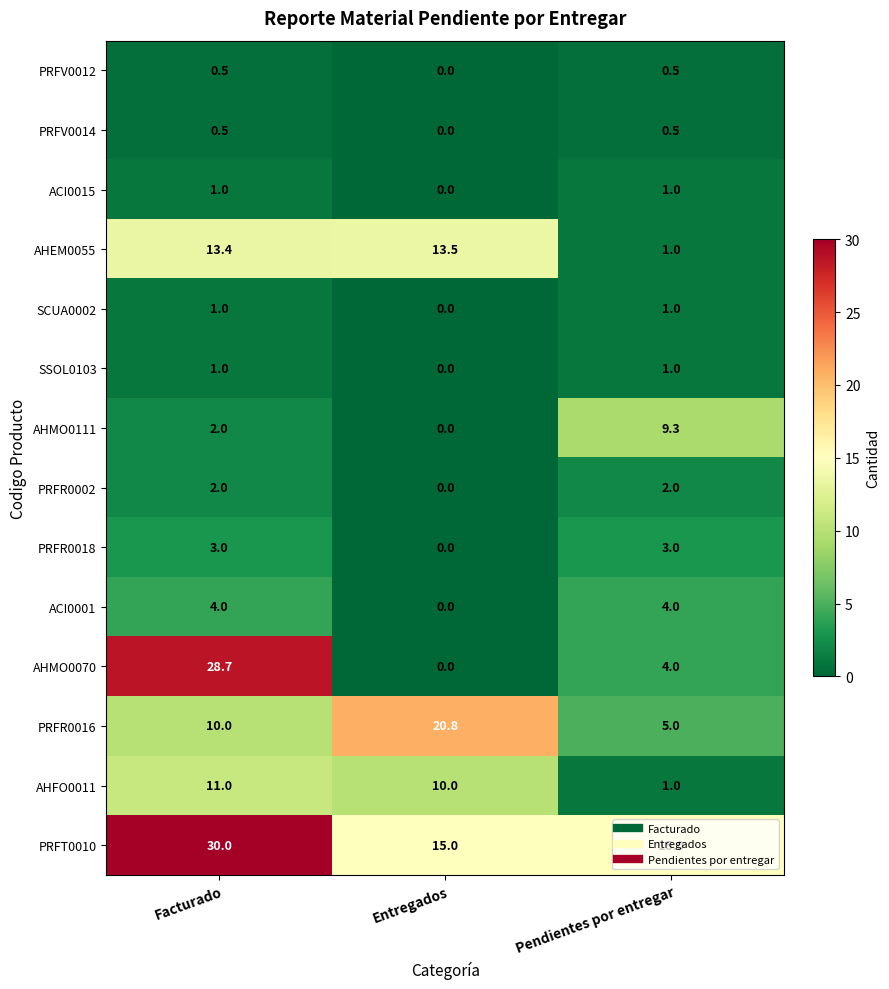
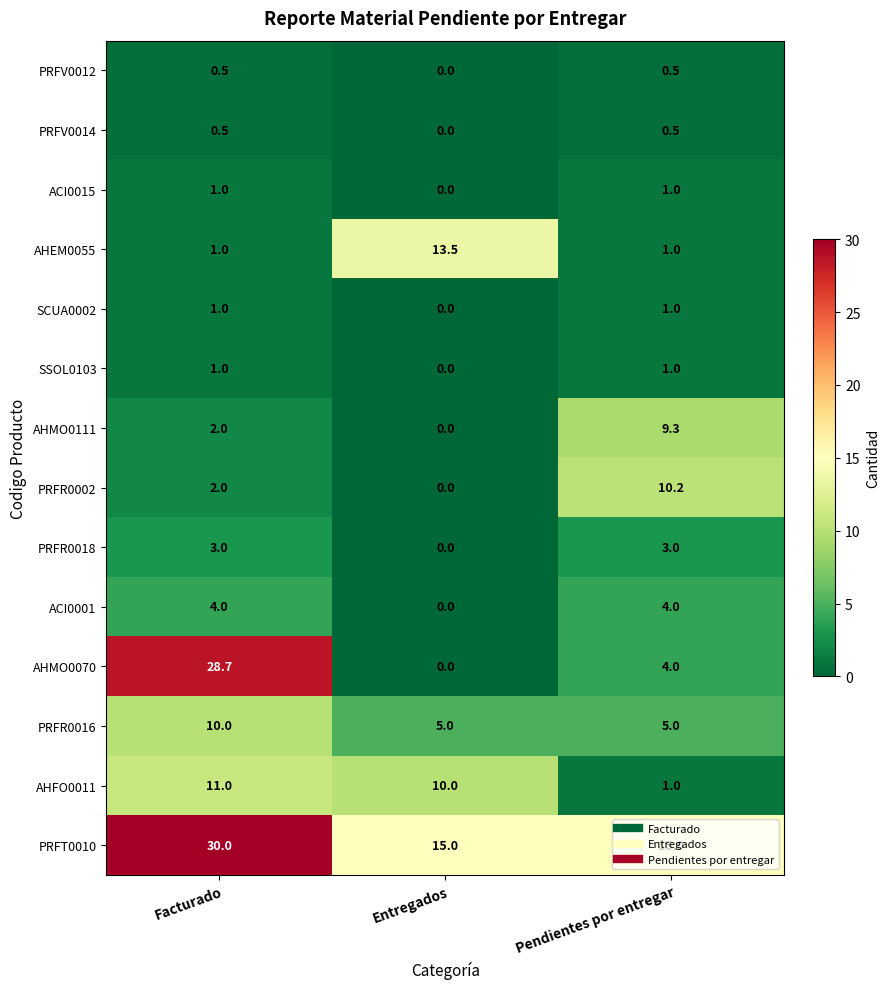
  {
    "PRFV0012": {
      "Facturado": 0.5,
      "Entregados": 0.0,
      "Pendientes por entregar": 0.5
    },
    "PRFV0014": {
      "Facturado": 0.5,
      "Entregados": 0.0,
      "Pendientes por entregar": 0.5
    },
    "ACI0015": {
      "Facturado": 1.0,
      "Entregados": 0.0,
      "Pendientes por entregar": 1.0
    },
    "AHEM0055": {
-     "Facturado": 13.4,
+     "Facturado": 1.0,
      "Entregados": 13.5,
      "Pendientes por entregar": 1.0
    },
    "SCUA0002": {
      "Facturado": 1.0,
      "Entregados": 0.0,
      "Pendientes por entregar": 1.0
    },
    "SSOL0103": {
      "Facturado": 1.0,
      "Entregados": 0.0,
      "Pendientes por entregar": 1.0
    },
    "AHMO0111": {
      "Facturado": 2.0,
      "Entregados": 0.0,
      "Pendientes por entregar": 9.3
    },
    "PRFR0002": {
      "Facturado": 2.0,
      "Entregados": 0.0,
-     "Pendientes por entregar": 2.0
+     "Pendientes por entregar": 10.2
    },
    "PRFR0018": {
      "Facturado": 3.0,
      "Entregados": 0.0,
      "Pendientes por entregar": 3.0
    },
    "ACI0001": {
      "Facturado": 4.0,
      "Entregados": 0.0,
      "Pendientes por entregar": 4.0
    },
    "AHMO0070": {
      "Facturado": 28.7,
      "Entregados": 0.0,
      "Pendientes por entregar": 4.0
    },
    "PRFR0016": {
      "Facturado": 10.0,
-     "Entregados": 20.8,
+     "Entregados": 5.0,
      "Pendientes por entregar": 5.0
    },
    "AHFO0011": {
      "Facturado": 11.0,
      "Entregados": 10.0,
      "Pendientes por entregar": 1.0
    },
    "PRFT0010": {
      "Facturado": 30.0,
      "Entregados": 15.0
    }
  }
